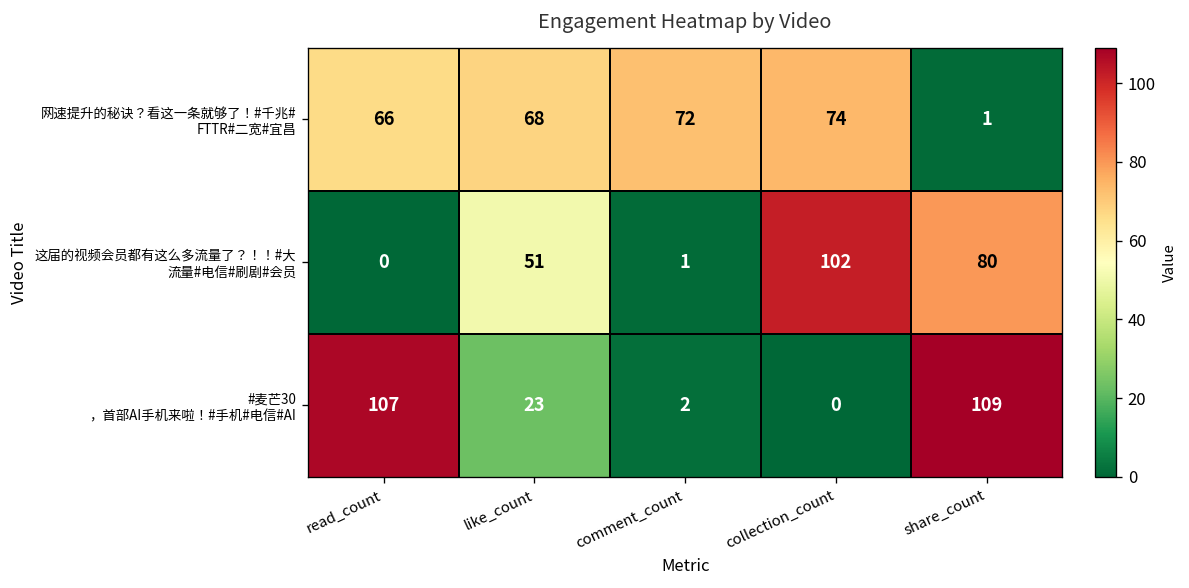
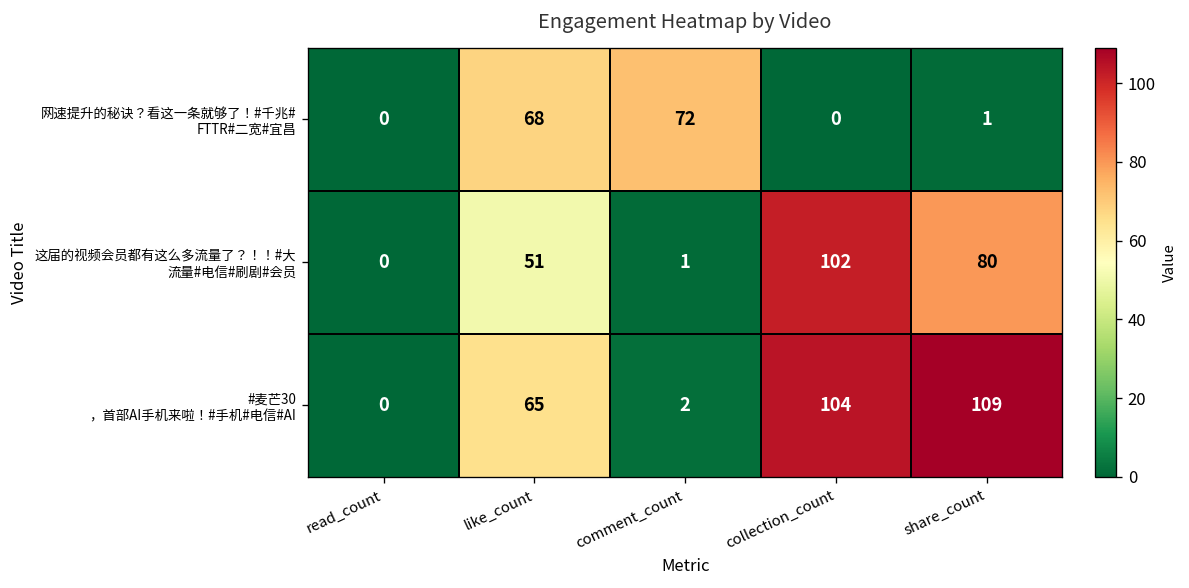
  {
    "网速提升的秘诀？看这一条就够了！#千兆# FTTR#二宽#宜昌": {
-     "read_count": 66,
+     "read_count": 0,
      "like_count": 68,
      "comment_count": 72,
-     "collection_count": 74,
+     "collection_count": 0,
      "share_count": 1
    },
    "这届的视频会员都有这么多流量了？！！#大 流量#电信#刷剧#会员": {
      "read_count": 0,
      "like_count": 51,
      "comment_count": 1,
      "collection_count": 102,
      "share_count": 80
    },
    "#麦芒30 ，首部AI手机来啦！#手机#电信#AI": {
-     "read_count": 107,
-     "like_count": 23,
+     "read_count": 0,
+     "like_count": 65,
      "comment_count": 2,
-     "collection_count": 0,
+     "collection_count": 104,
      "share_count": 109
    }
  }
